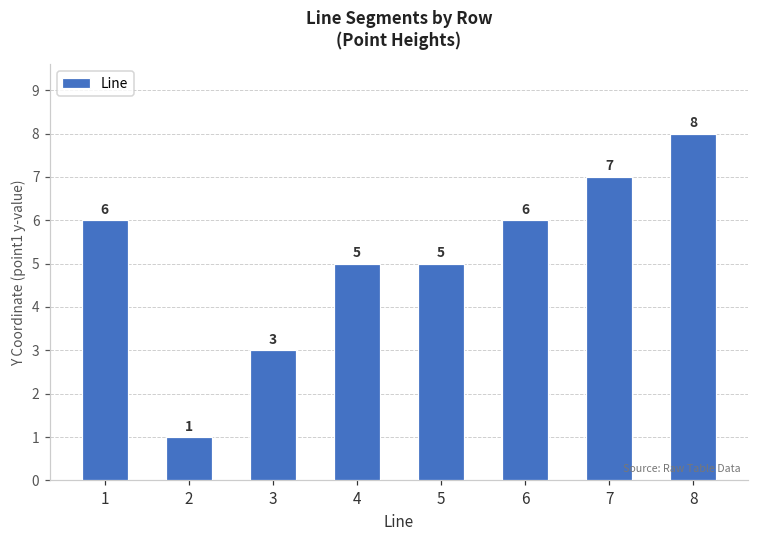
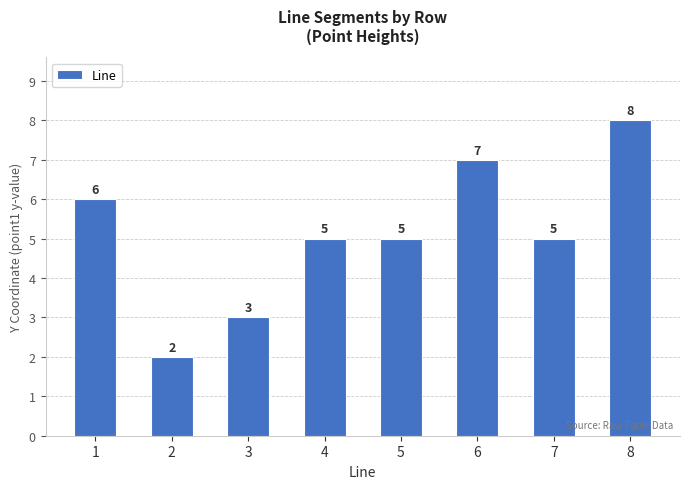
  {
    "1": 6,
-   "2": 1,
+   "2": 2,
    "3": 3,
    "4": 5,
    "5": 5,
-   "6": 6,
-   "7": 7,
+   "6": 7,
+   "7": 5,
    "8": 8
  }
